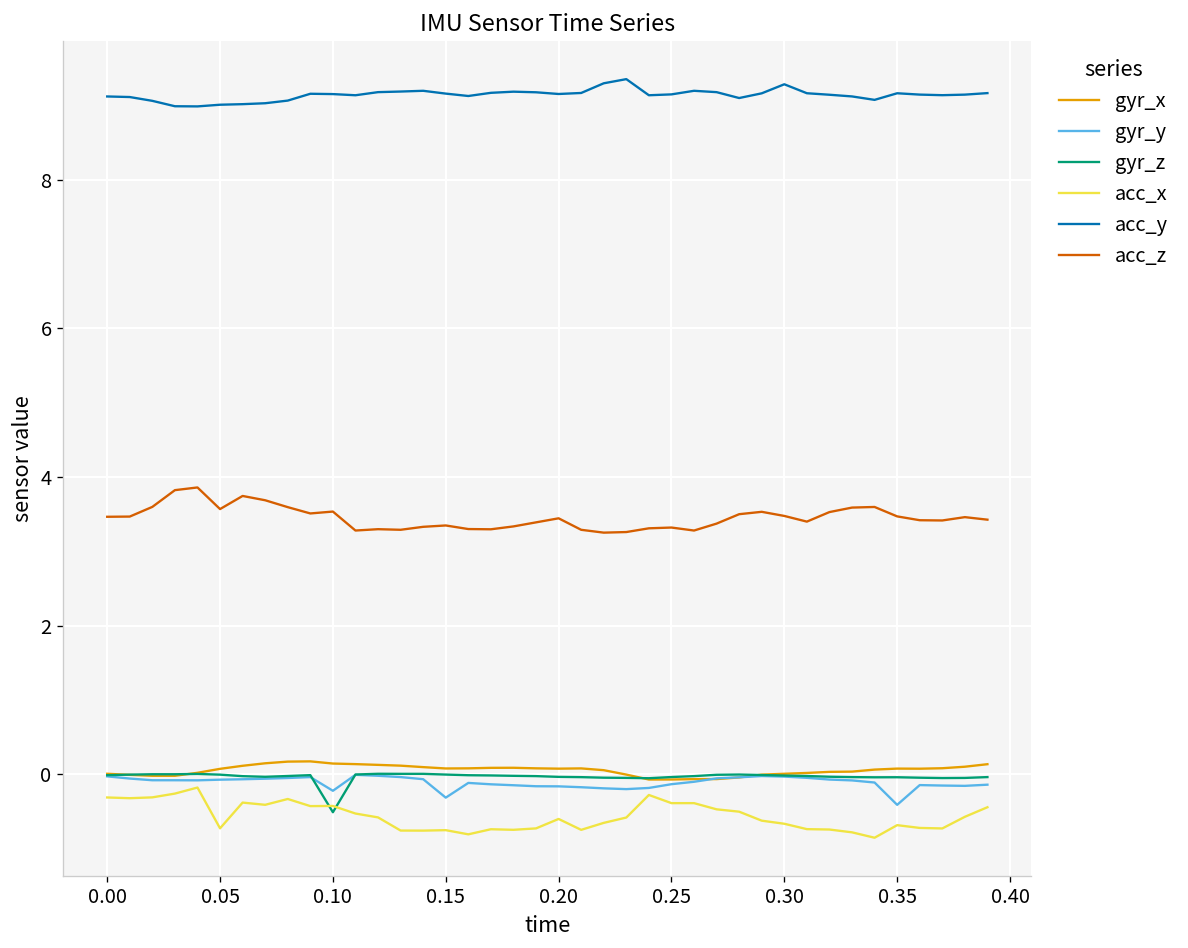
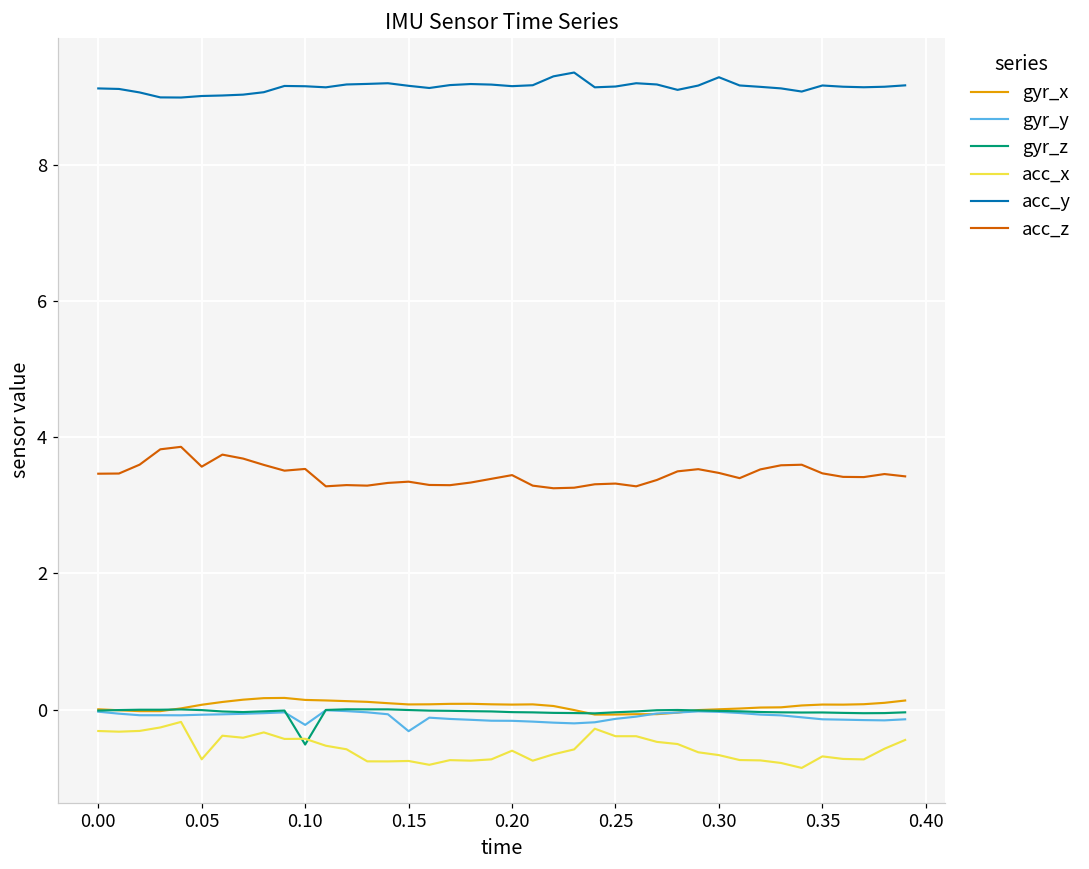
  {
    "gyr_x": {
      "0.05": 0.1,
      "0.10": 0.1,
      "0.15": 0.1,
      "0.20": 0.1,
      "0.35": 0.1
    },
    "gyr_y": {
      "0.05": -0.1,
      "0.10": -0.2,
      "0.15": -0.3,
      "0.20": -0.2,
      "0.25": -0.1,
-     "0.35": -0.4
+     "0.35": -0.1
    },
    "gyr_z": {
      "0.05": 0.0,
      "0.10": -0.5,
      "0.15": 0.0,
      "0.20": 0.0,
      "0.35": 0.0
    },
    "acc_x": {
      "0.00": -0.3,
      "0.05": -0.7,
      "0.10": -0.4,
      "0.15": -0.8,
      "0.20": -0.6,
      "0.25": -0.4,
      "0.30": -0.7,
      "0.35": -0.7
    },
    "acc_y": {
      "0.00": 9.1,
      "0.05": 9.0,
      "0.10": 9.2,
      "0.15": 9.2,
      "0.20": 9.2,
      "0.25": 9.2,
      "0.30": 9.3,
      "0.35": 9.2
    },
    "acc_z": {
      "0.00": 3.5,
      "0.05": 3.6,
      "0.10": 3.5,
      "0.15": 3.3,
      "0.20": 3.4,
      "0.25": 3.3,
      "0.30": 3.5,
      "0.35": 3.5
    }
  }
